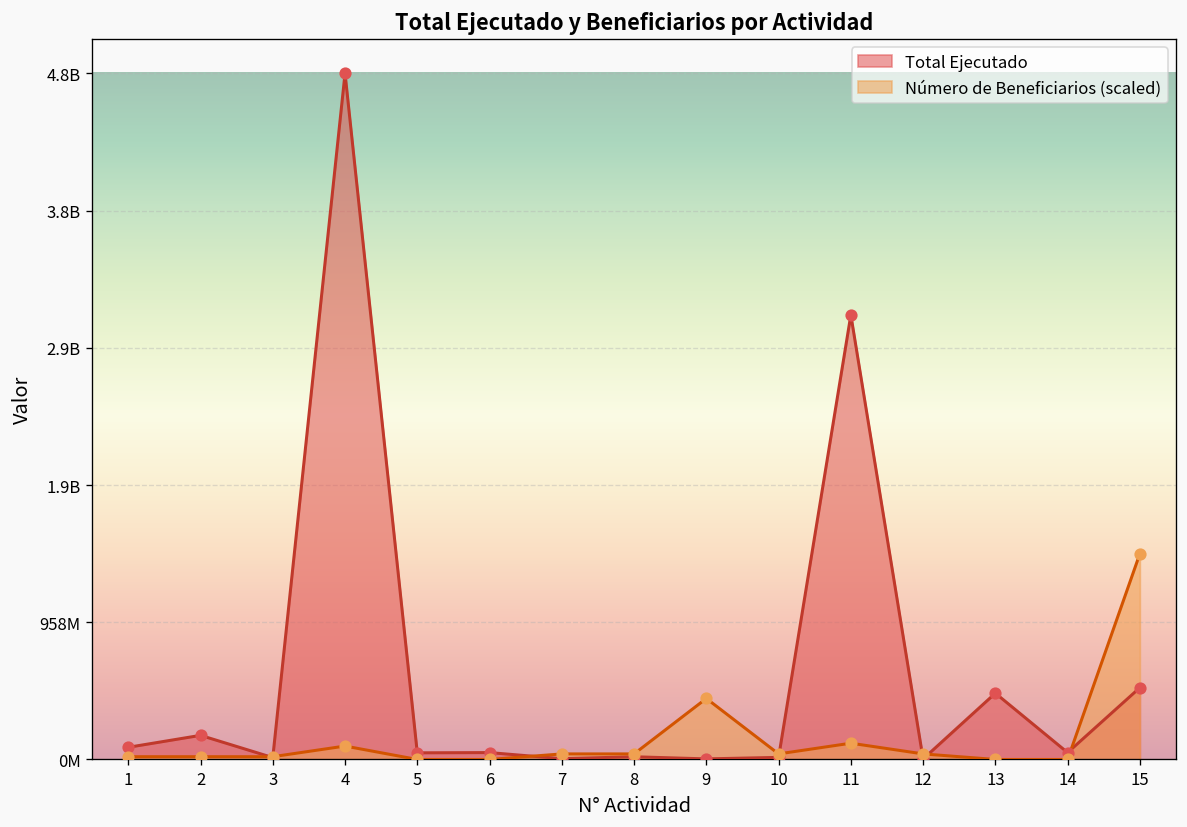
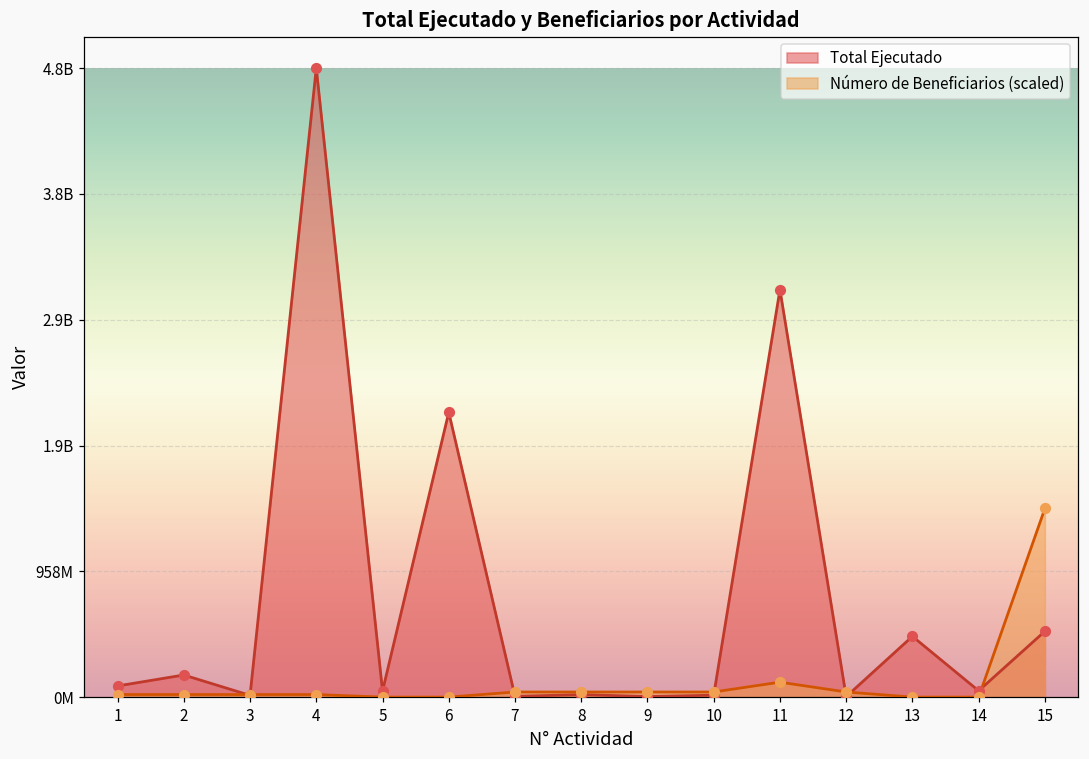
  {
    "Total Ejecutado": {
      "1": 80000000,
      "2": 170000000,
      "4": 4790000000,
      "5": 50000000,
-     "6": 50000000,
+     "6": 2170000000,
      "7": 10000000,
      "9": 0,
      "10": 10000000,
      "11": 3100000000,
      "12": 0,
      "13": 460000000,
      "14": 50000000,
      "15": 500000000
    },
    "Número de Beneficiarios (scaled)": {
      "1": 20000000,
      "2": 20000000,
-     "4": 90000000,
+     "4": 20000000,
      "5": 0,
      "6": 0,
      "7": 40000000,
-     "9": 430000000,
+     "9": 40000000,
      "10": 40000000,
      "11": 110000000,
      "12": 40000000,
      "13": 0,
      "14": 0,
      "15": 1440000000
    }
  }
